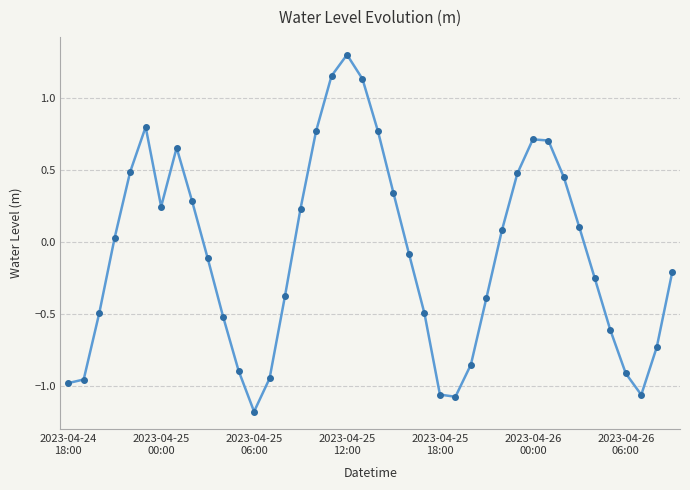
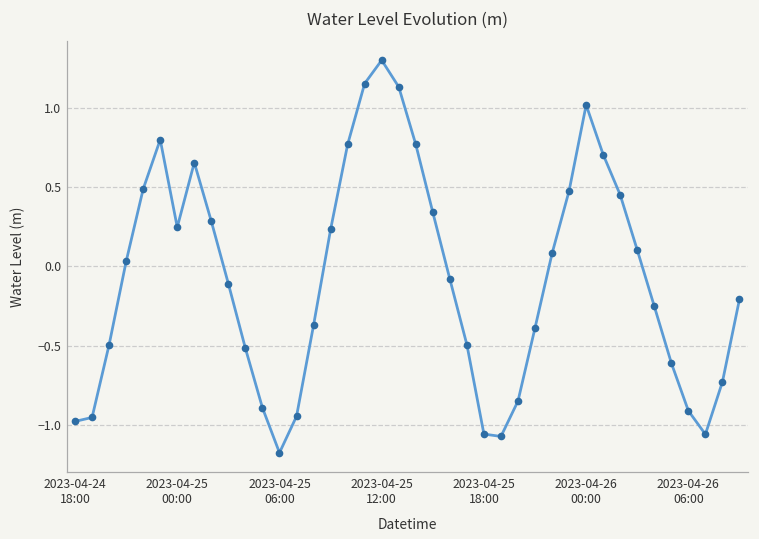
  {
    "2023-04-24 18:00": -0.98,
    "2023-04-25 00:00": 0.25,
    "2023-04-25 06:00": -1.18,
    "2023-04-25 12:00": 1.30,
    "2023-04-25 18:00": -1.06,
-   "2023-04-26 00:00": 0.72,
+   "2023-04-26 00:00": 1.02,
    "2023-04-26 06:00": -0.91
  }
